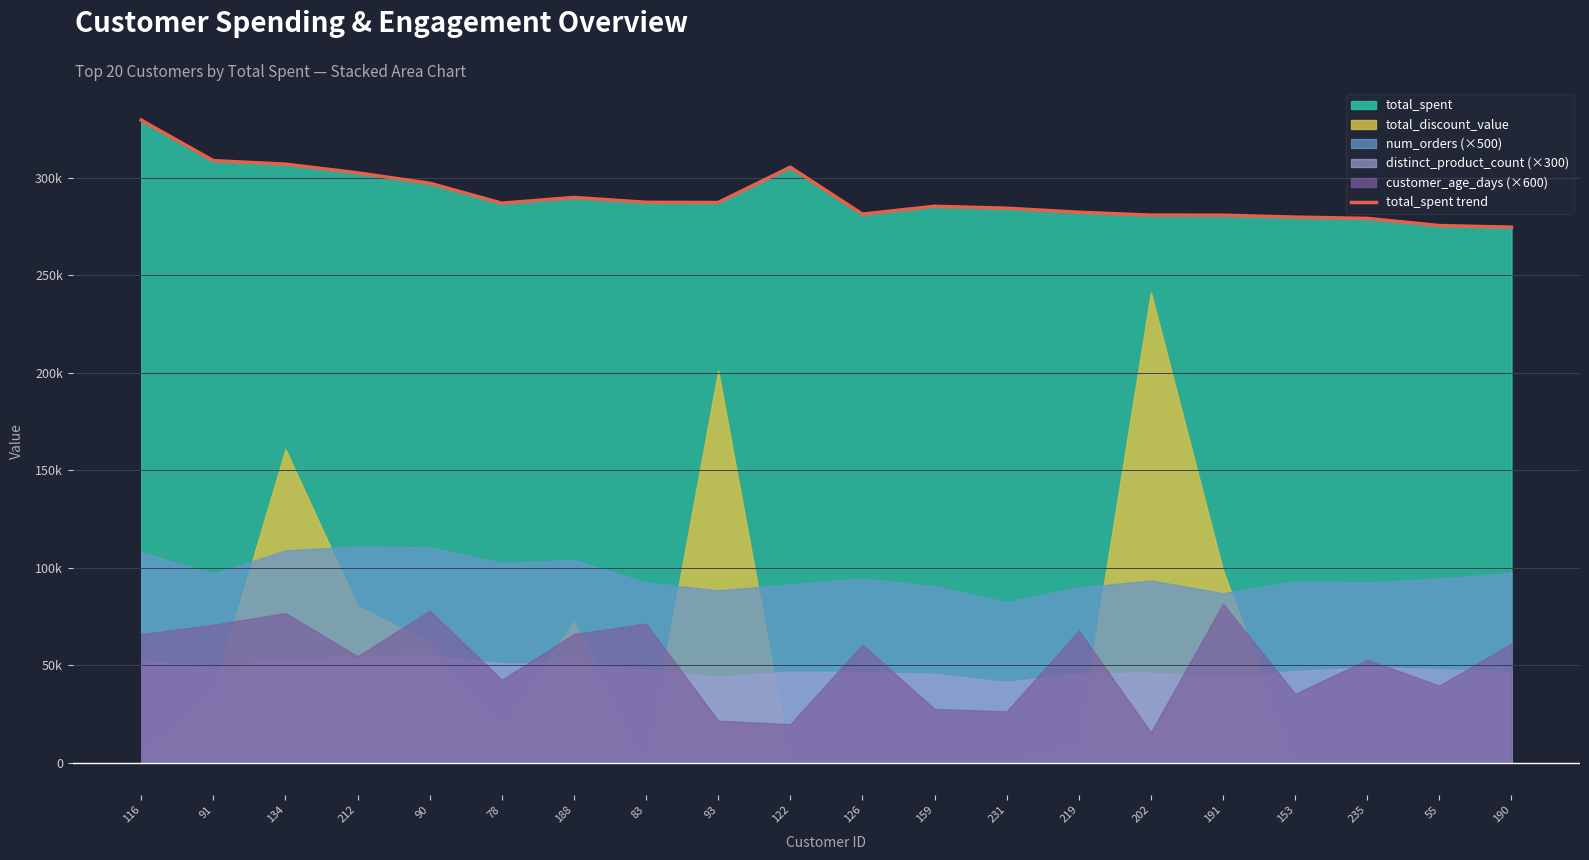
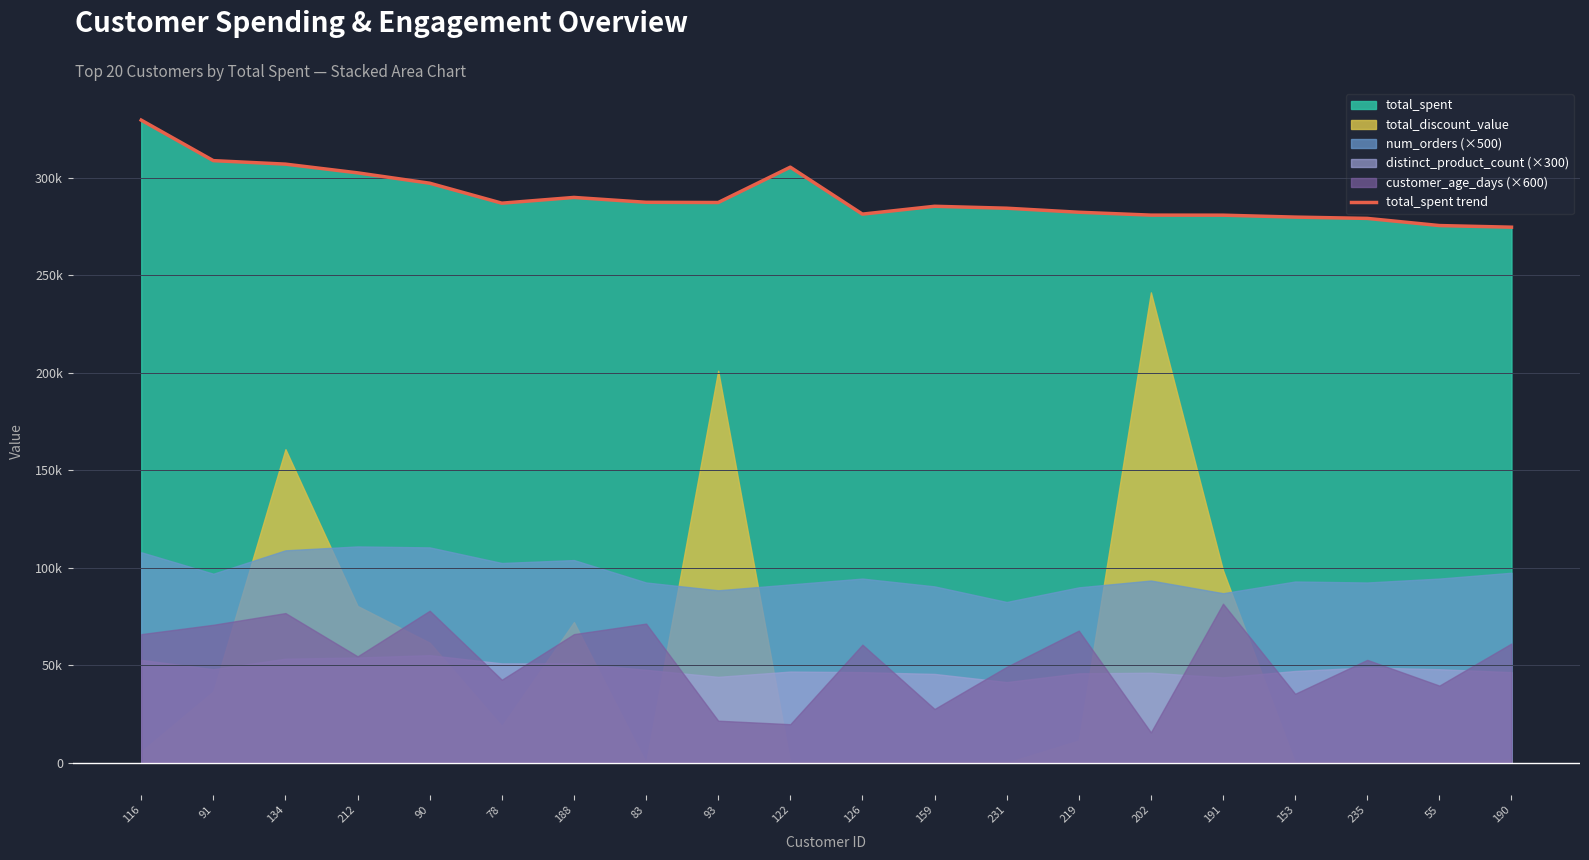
  {
    "total_spent": {
      "116": 330000,
      "91": 309000,
      "134": 307000,
      "212": 303000,
      "90": 297000,
      "78": 287000,
      "188": 290000,
      "83": 288000,
      "93": 287000,
      "122": 306000,
      "126": 281000,
      "159": 285000,
      "231": 285000,
      "219": 282000,
      "202": 281000,
      "191": 281000,
      "153": 280000,
      "235": 279000,
      "55": 276000,
      "190": 275000
    },
    "total_discount_value": {
      "116": 6000,
      "91": 37000,
      "134": 161000,
      "212": 80000,
      "90": 62000,
      "78": 19000,
      "188": 72000,
      "83": 0,
      "93": 201000,
      "122": 0,
      "126": 0,
      "159": 0,
      "231": 0,
      "219": 11000,
      "202": 241000,
      "191": 99000,
      "153": 0,
      "235": 0,
      "55": 0,
      "190": 2000
    },
    "customer_age_days (×600)": {
      "116": 66000,
      "91": 71000,
      "134": 77000,
      "90": 78000,
      "78": 43000,
      "188": 66000,
      "83": 71000,
      "93": 22000,
      "122": 20000,
      "126": 61000,
      "159": 28000,
-     "231": 26000,
+     "231": 49000,
      "219": 68000,
      "202": 16000,
      "191": 82000,
      "153": 35000,
      "235": 53000,
      "55": 40000,
      "190": 61000
    }
  }
